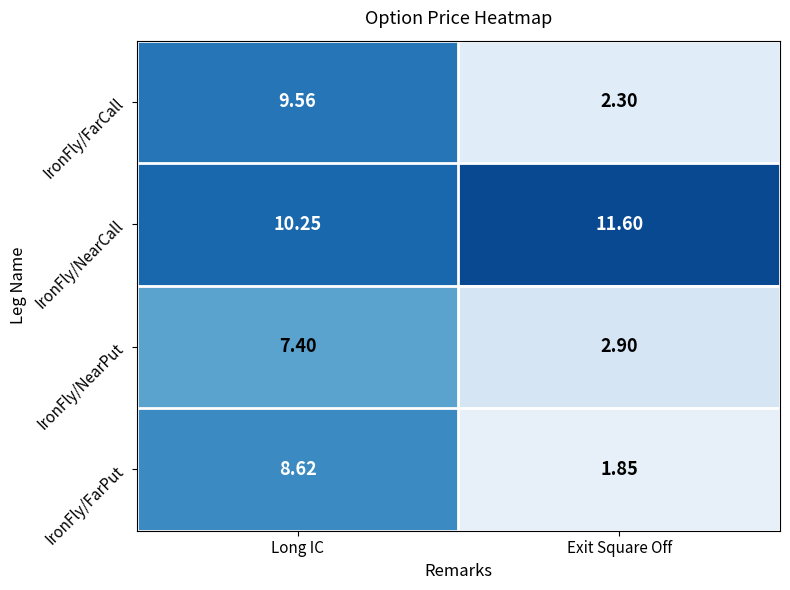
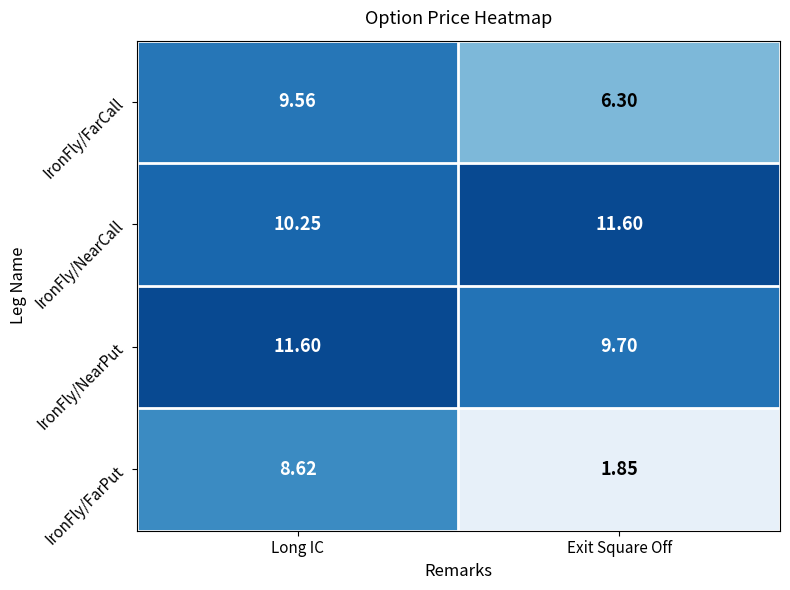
  {
    "IronFly/FarCall": {
      "Long IC": 9.56,
-     "Exit Square Off": 2.30
+     "Exit Square Off": 6.30
    },
    "IronFly/NearCall": {
      "Long IC": 10.25,
      "Exit Square Off": 11.60
    },
    "IronFly/NearPut": {
-     "Long IC": 7.40,
-     "Exit Square Off": 2.90
+     "Long IC": 11.60,
+     "Exit Square Off": 9.70
    },
    "IronFly/FarPut": {
      "Long IC": 8.62,
      "Exit Square Off": 1.85
    }
  }
